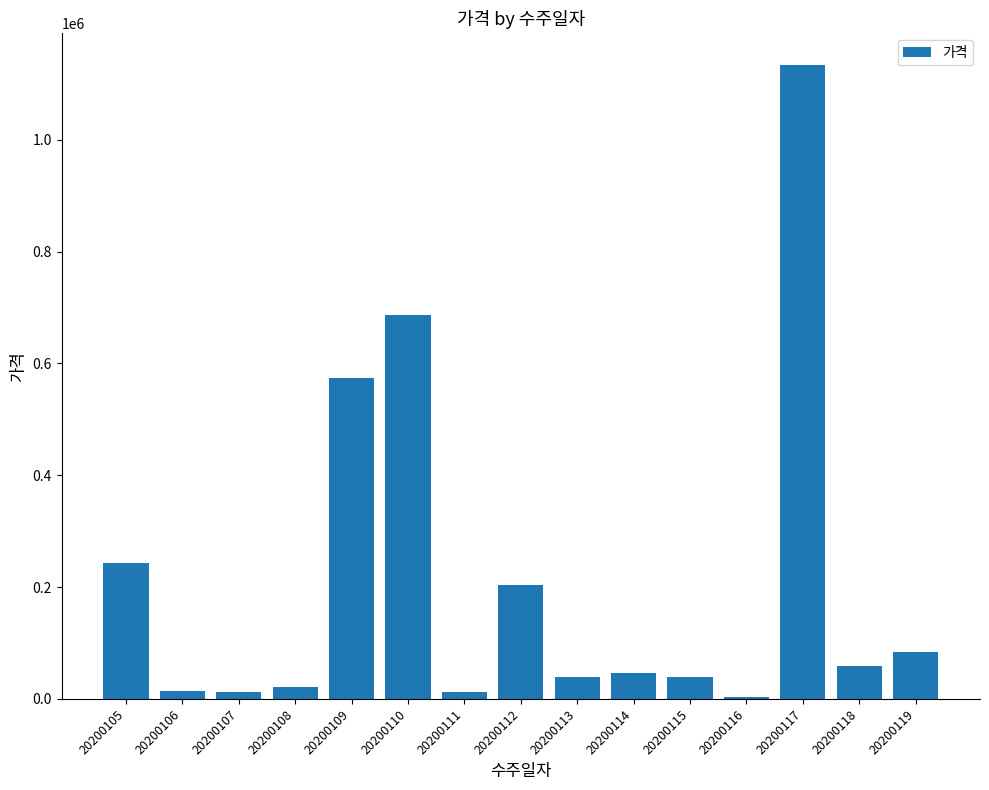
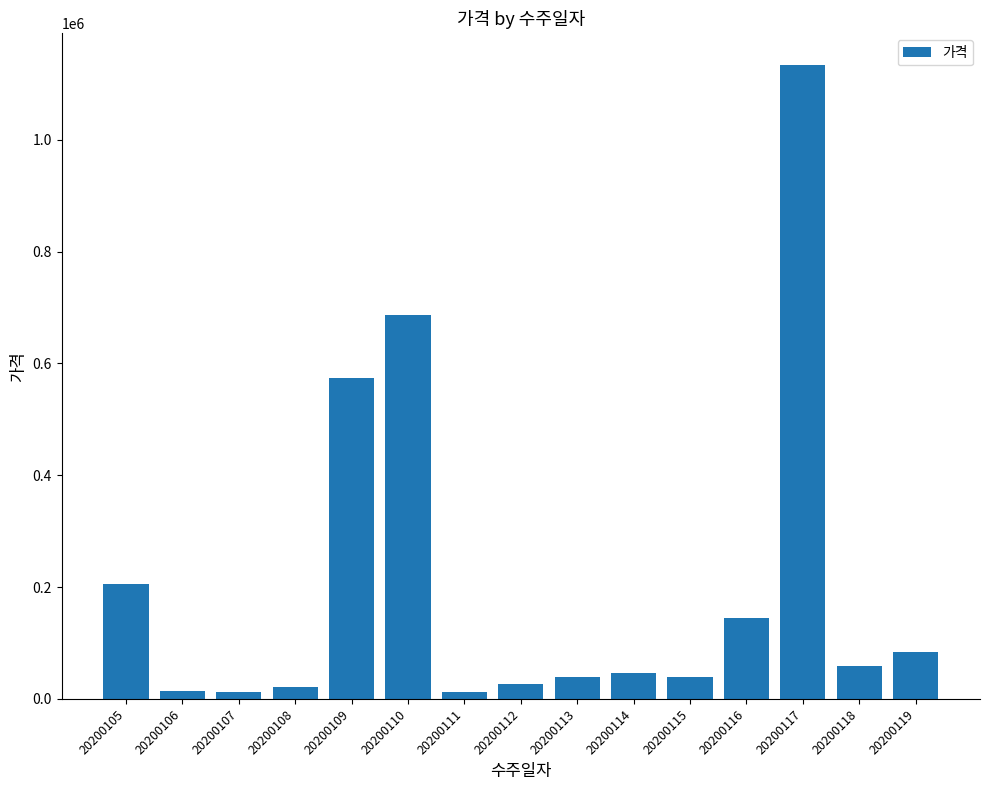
  {
-   "20200105": 240000,
+   "20200105": 210000,
    "20200106": 10000,
    "20200107": 10000,
    "20200108": 20000,
    "20200109": 570000,
    "20200110": 690000,
    "20200111": 10000,
-   "20200112": 200000,
+   "20200112": 30000,
    "20200113": 40000,
    "20200114": 50000,
    "20200115": 40000,
-   "20200116": 0,
+   "20200116": 140000,
    "20200117": 1130000,
    "20200118": 60000,
    "20200119": 80000
  }
